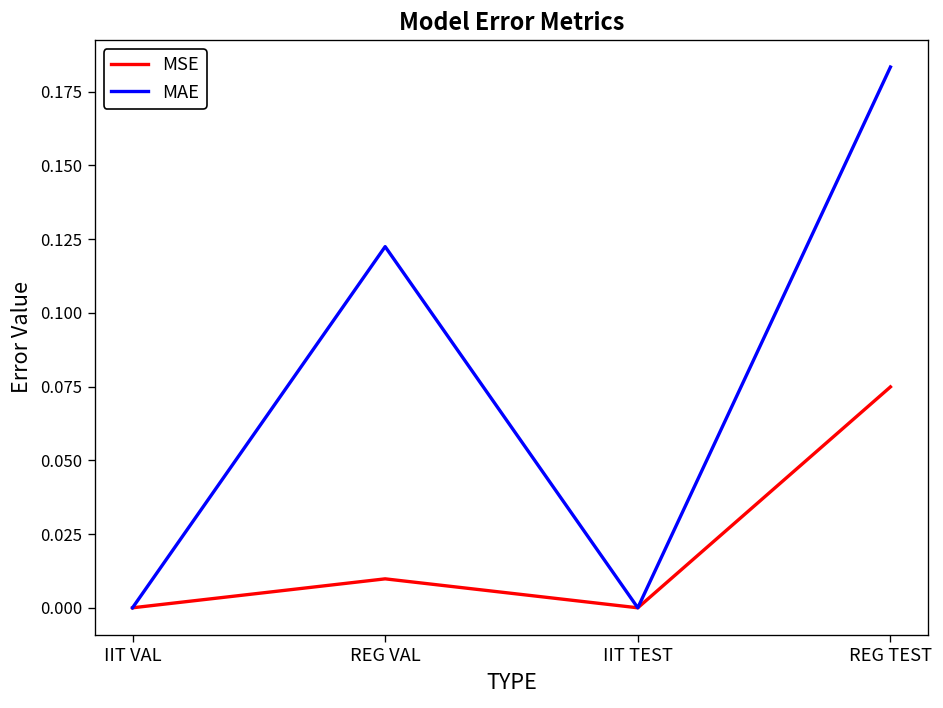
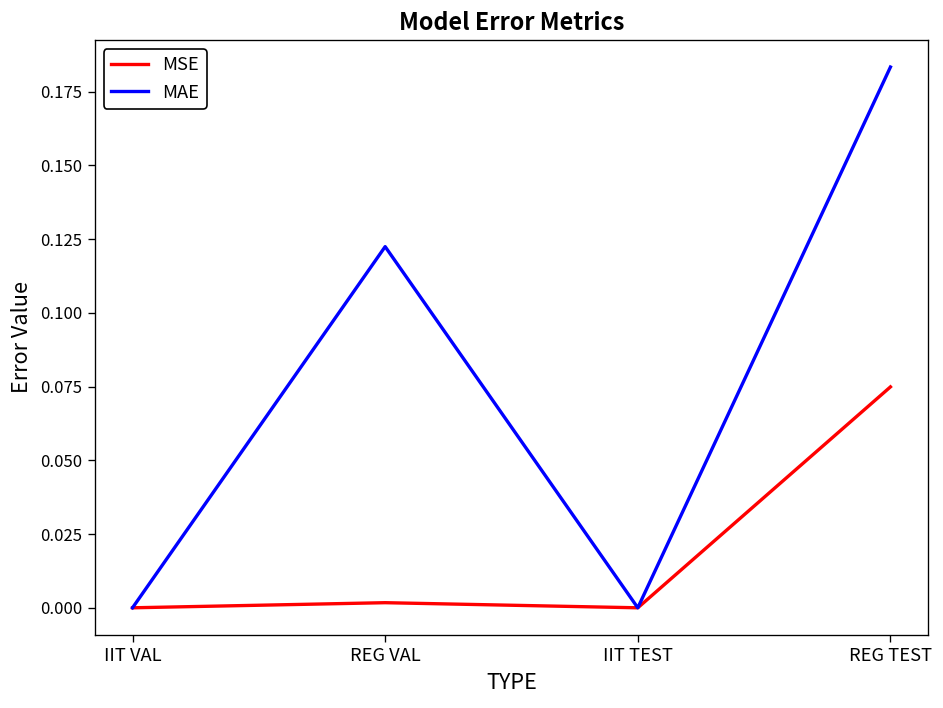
  {
    "MSE": {
-     "REG VAL": 0.010,
+     "REG VAL": 0.002,
      "REG TEST": 0.075
    },
    "MAE": {
      "REG VAL": 0.122,
      "REG TEST": 0.183
    }
  }
